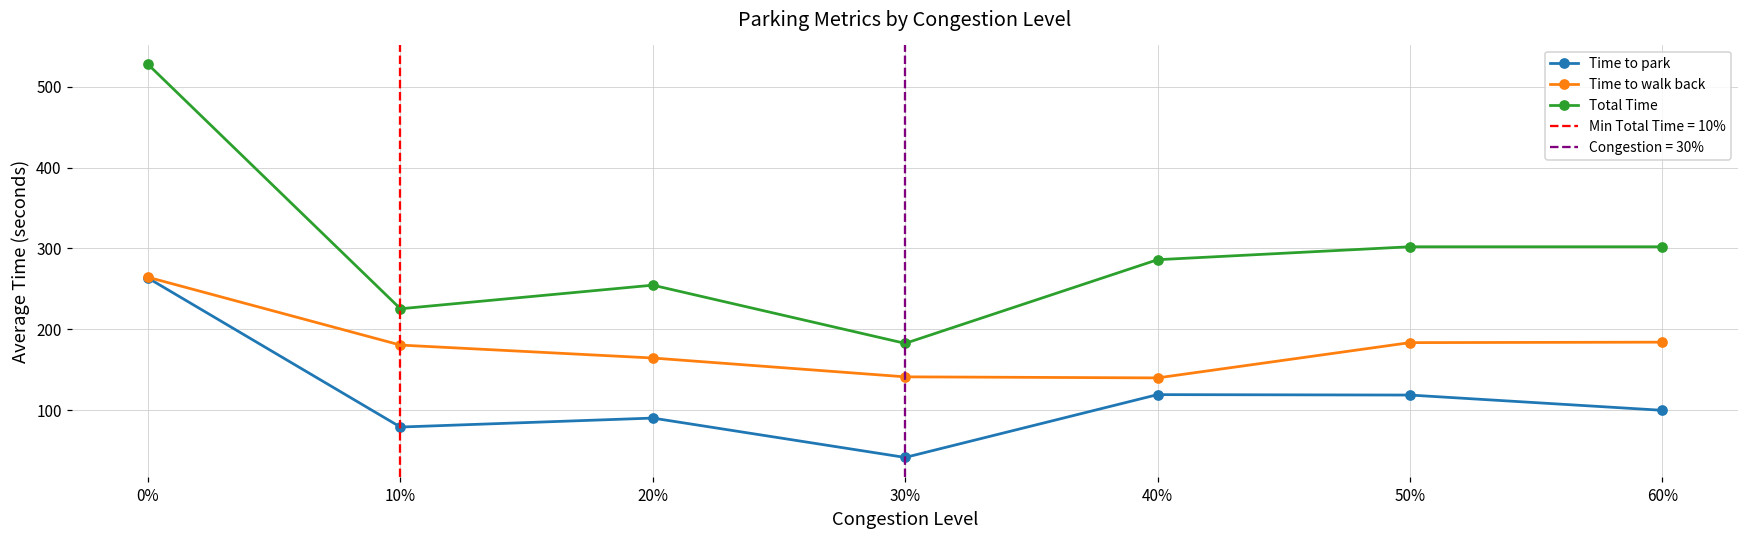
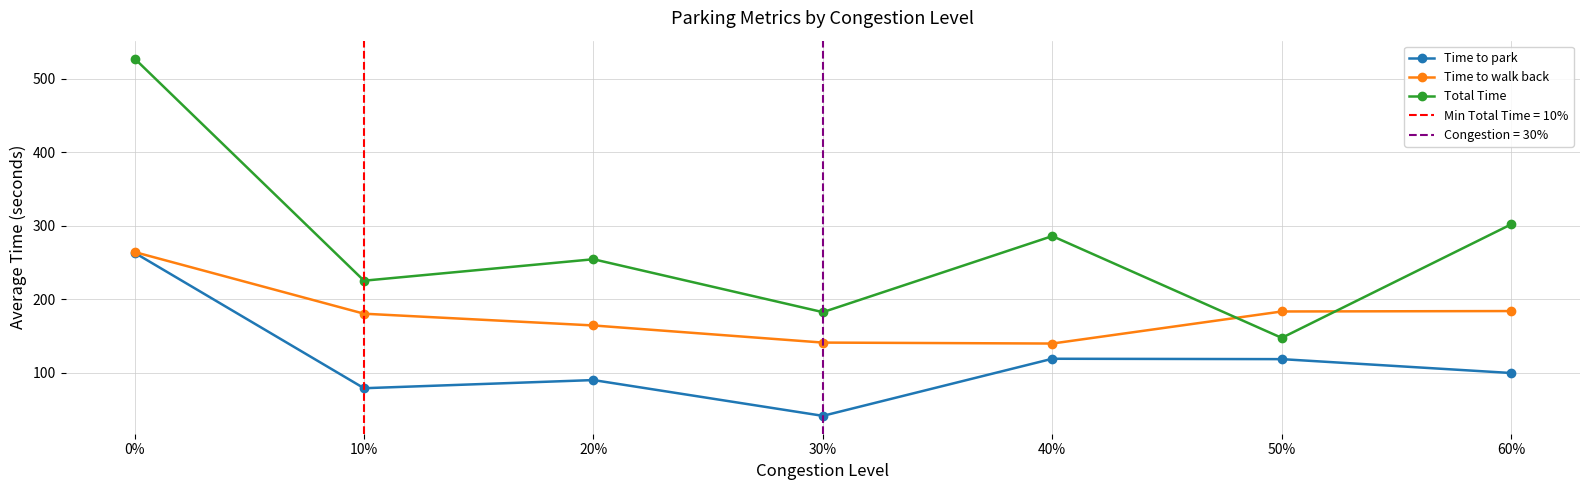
  {
    "Time to park": {
      "10%": 80,
      "20%": 90,
      "30%": 40,
      "40%": 120,
      "50%": 120,
      "60%": 100
    },
    "Time to walk back": {
      "10%": 180,
      "20%": 160,
      "30%": 140,
      "40%": 140,
      "50%": 180,
      "60%": 180
    },
    "Total Time": {
      "0%": 530,
      "10%": 230,
      "20%": 250,
      "30%": 180,
      "40%": 290,
-     "50%": 300,
+     "50%": 150,
      "60%": 300
    }
  }
